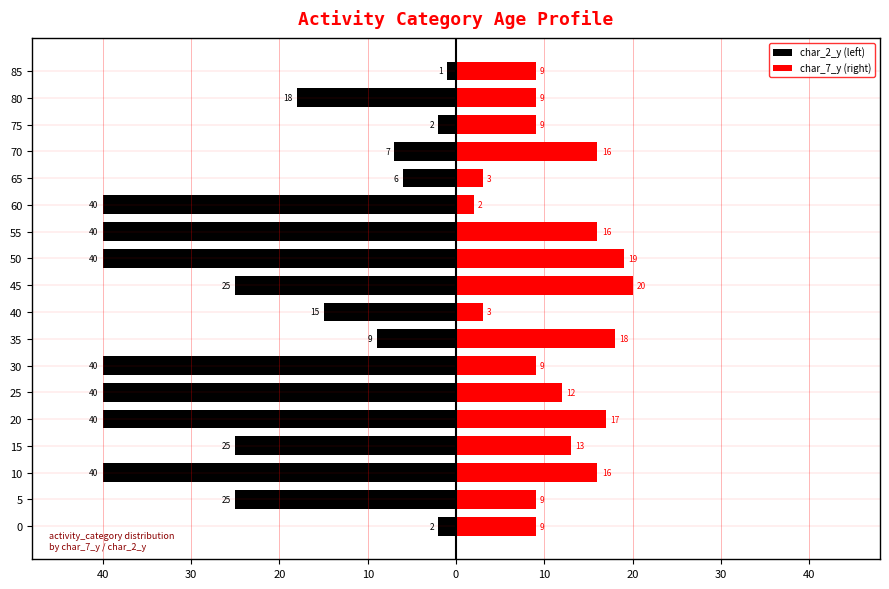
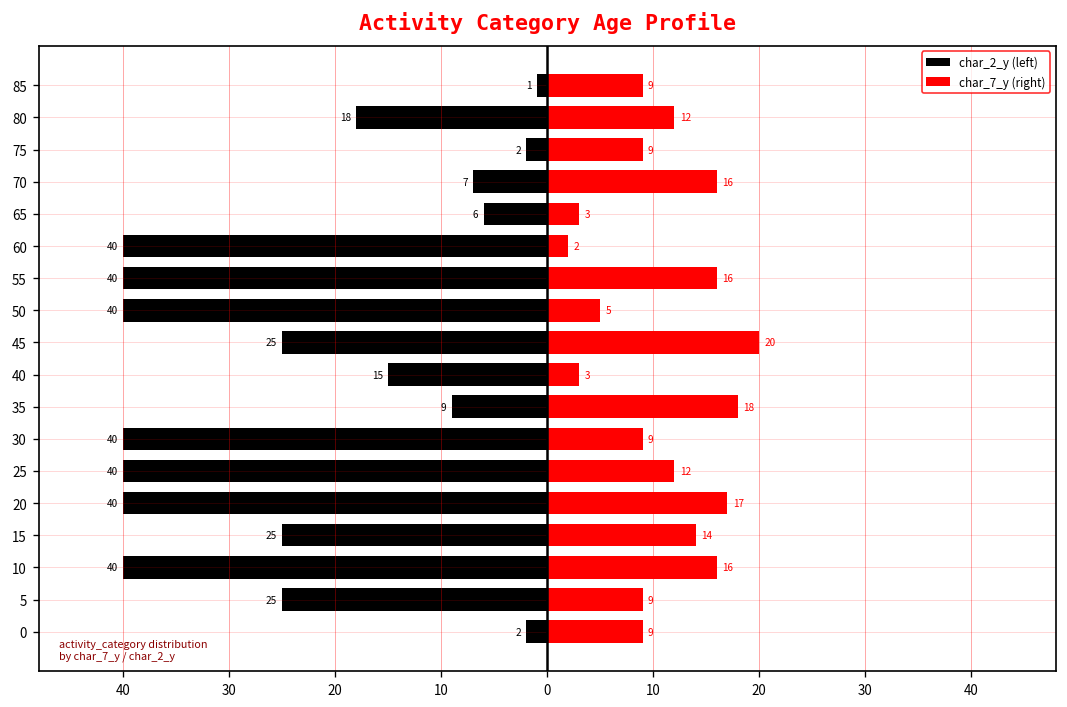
  {
    "char_7_y (right)": {
      "85": 9,
-     "80": 9,
+     "80": 12,
      "75": 9,
      "70": 16,
      "65": 3,
      "60": 2,
      "55": 16,
-     "50": 19,
+     "50": 5,
      "45": 20,
      "40": 3,
      "35": 18,
      "30": 9,
      "25": 12,
      "20": 17,
-     "15": 13,
+     "15": 14,
      "10": 16,
      "5": 9,
      "0": 9
    }
  }
